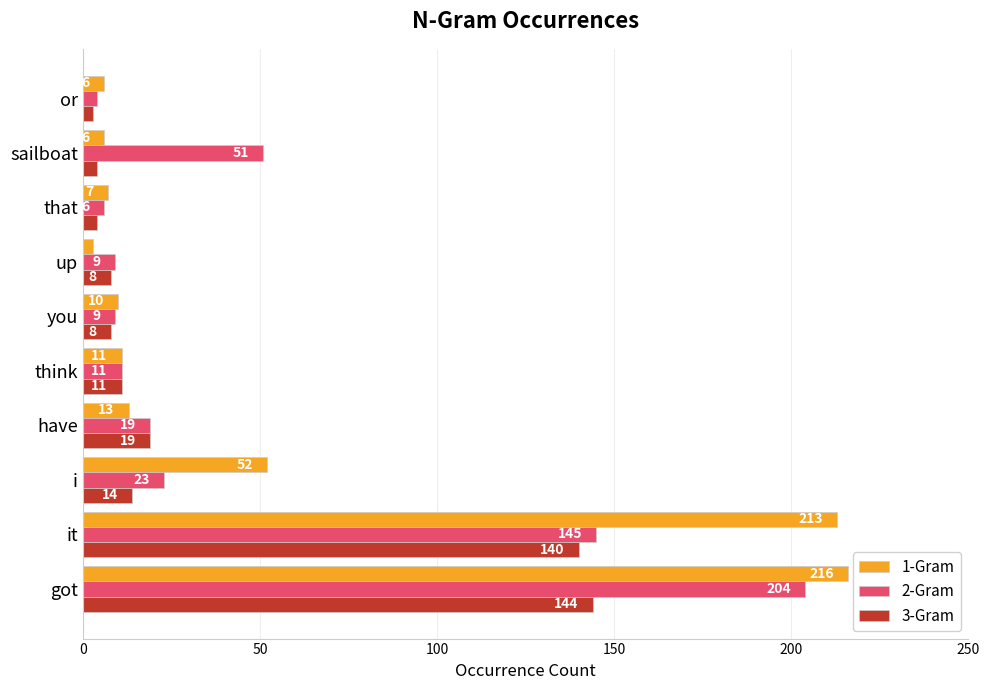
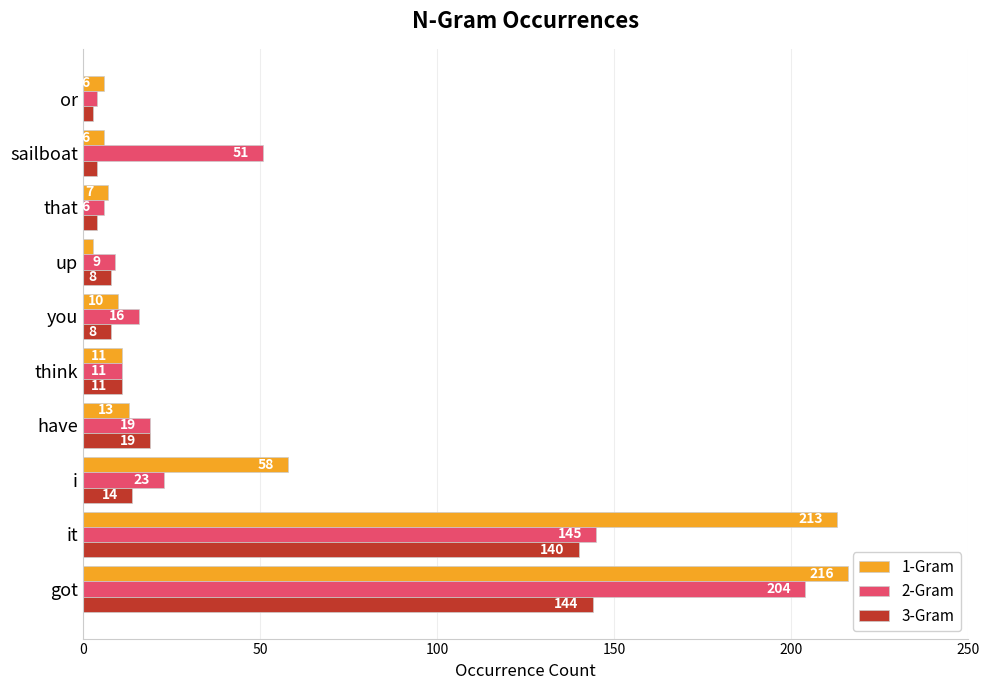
  {
    "1-Gram": {
      "or": 6,
      "sailboat": 6,
      "that": 7,
      "you": 10,
      "think": 11,
      "have": 13,
-     "i": 52,
+     "i": 58,
      "it": 213,
      "got": 216
    },
    "2-Gram": {
      "sailboat": 51,
      "that": 6,
      "up": 9,
-     "you": 9,
+     "you": 16,
      "think": 11,
      "have": 19,
      "i": 23,
      "it": 145,
      "got": 204
    },
    "3-Gram": {
      "up": 8,
      "you": 8,
      "think": 11,
      "have": 19,
      "i": 14,
      "it": 140,
      "got": 144
    }
  }
